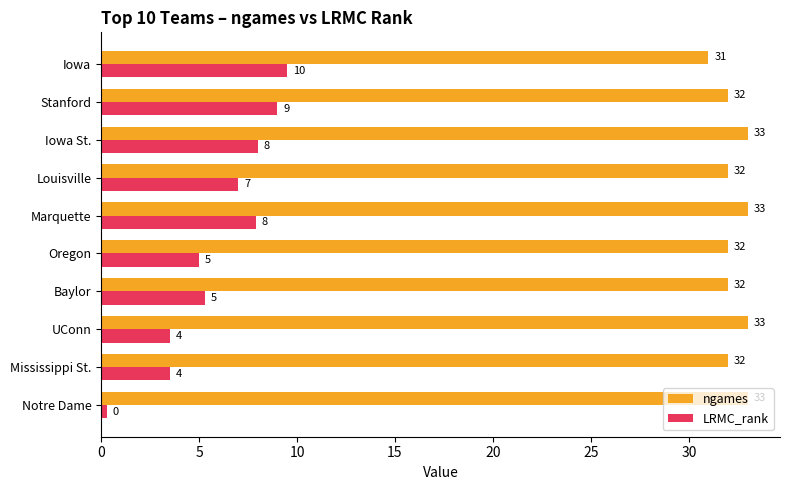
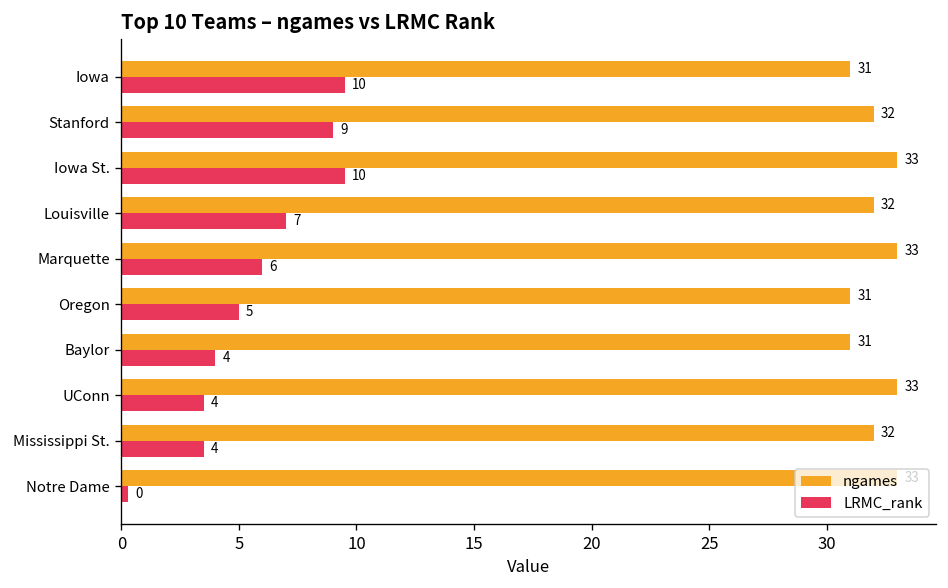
  {
    "ngames": {
      "Iowa": 31,
      "Stanford": 32,
      "Iowa St.": 33,
      "Louisville": 32,
      "Marquette": 33,
-     "Oregon": 32,
-     "Baylor": 32,
+     "Oregon": 31,
+     "Baylor": 31,
      "UConn": 33,
      "Mississippi St.": 32
    },
    "LRMC_rank": {
      "Iowa": 10,
      "Stanford": 9,
-     "Iowa St.": 8,
+     "Iowa St.": 10,
      "Louisville": 7,
-     "Marquette": 8,
+     "Marquette": 6,
      "Oregon": 5,
-     "Baylor": 5,
+     "Baylor": 4,
      "UConn": 4,
      "Mississippi St.": 4,
      "Notre Dame": 0
    }
  }
